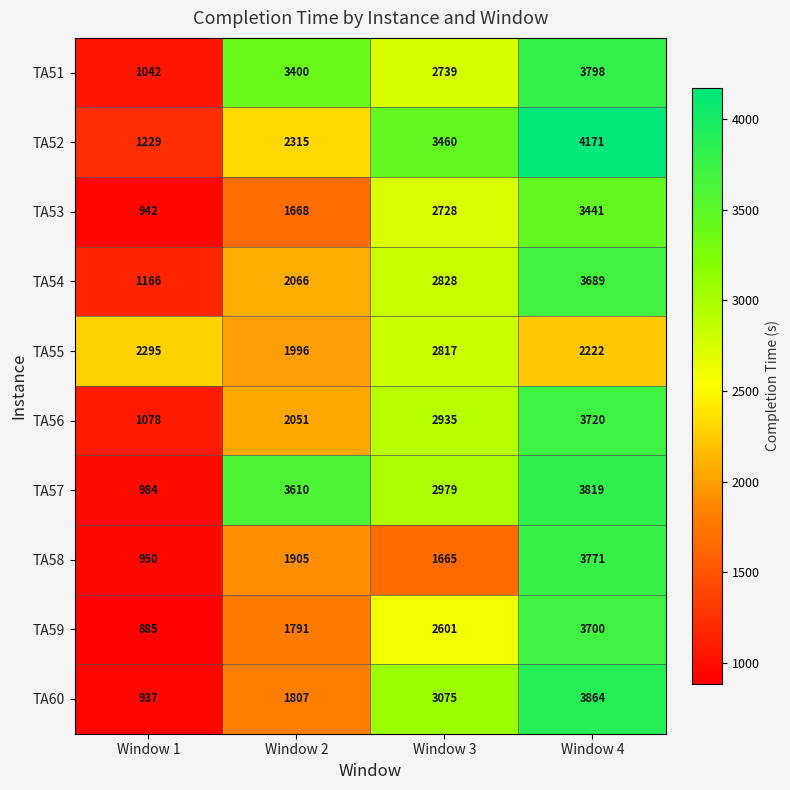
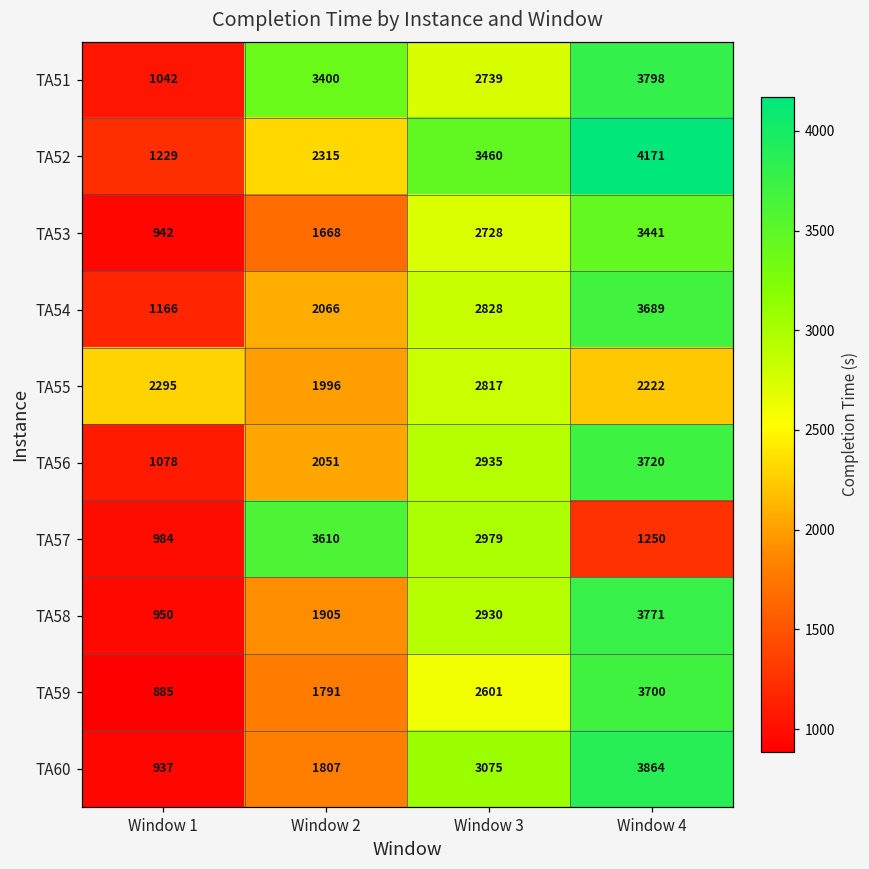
  {
    "TA51": {
      "Window 1": 1042,
      "Window 2": 3400,
      "Window 3": 2739,
      "Window 4": 3798
    },
    "TA52": {
      "Window 1": 1229,
      "Window 2": 2315,
      "Window 3": 3460,
      "Window 4": 4171
    },
    "TA53": {
      "Window 1": 942,
      "Window 2": 1668,
      "Window 3": 2728,
      "Window 4": 3441
    },
    "TA54": {
      "Window 1": 1166,
      "Window 2": 2066,
      "Window 3": 2828,
      "Window 4": 3689
    },
    "TA55": {
      "Window 1": 2295,
      "Window 2": 1996,
      "Window 3": 2817,
      "Window 4": 2222
    },
    "TA56": {
      "Window 1": 1078,
      "Window 2": 2051,
      "Window 3": 2935,
      "Window 4": 3720
    },
    "TA57": {
      "Window 1": 984,
      "Window 2": 3610,
      "Window 3": 2979,
-     "Window 4": 3819
+     "Window 4": 1250
    },
    "TA58": {
      "Window 1": 950,
      "Window 2": 1905,
-     "Window 3": 1665,
+     "Window 3": 2930,
      "Window 4": 3771
    },
    "TA59": {
      "Window 1": 885,
      "Window 2": 1791,
      "Window 3": 2601,
      "Window 4": 3700
    },
    "TA60": {
      "Window 1": 937,
      "Window 2": 1807,
      "Window 3": 3075,
      "Window 4": 3864
    }
  }
